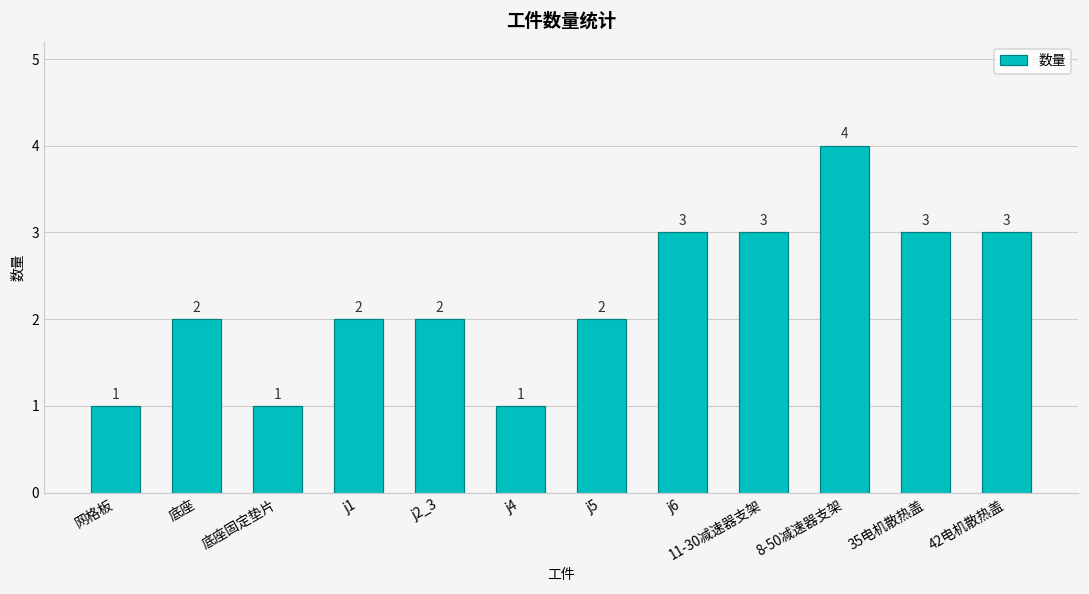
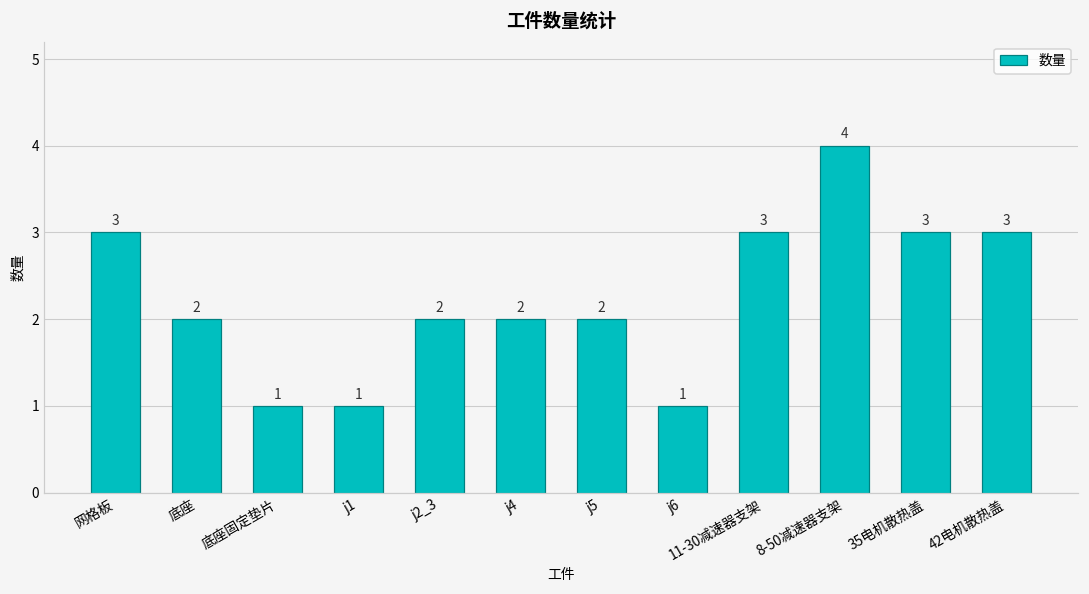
  {
-   "网格板": 1,
+   "网格板": 3,
    "底座": 2,
    "底座固定垫片": 1,
-   "j1": 2,
+   "j1": 1,
    "j2_3": 2,
-   "j4": 1,
+   "j4": 2,
    "j5": 2,
-   "j6": 3,
+   "j6": 1,
    "11-30减速器支架": 3,
    "8-50减速器支架": 4,
    "35电机散热盖": 3,
    "42电机散热盖": 3
  }
